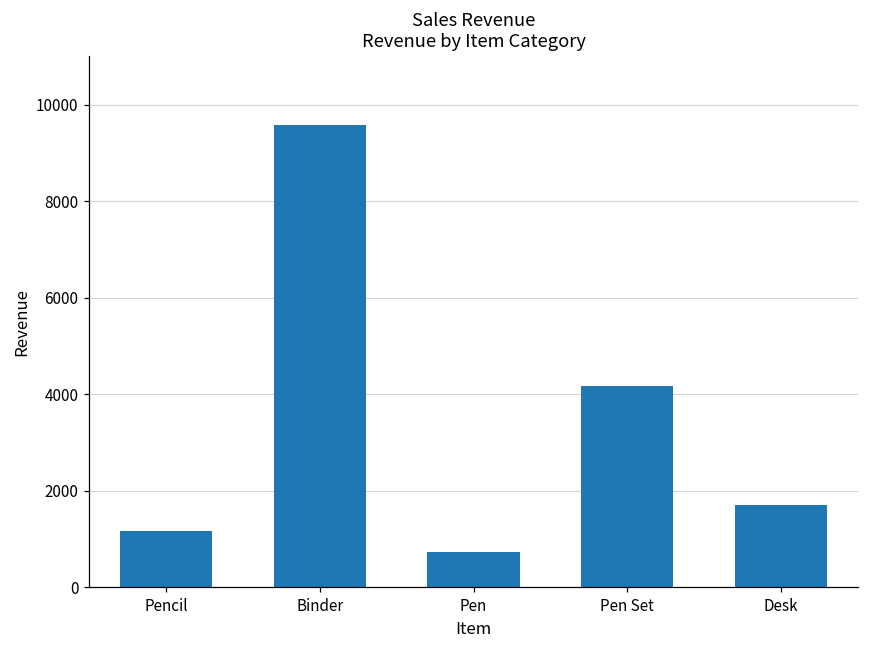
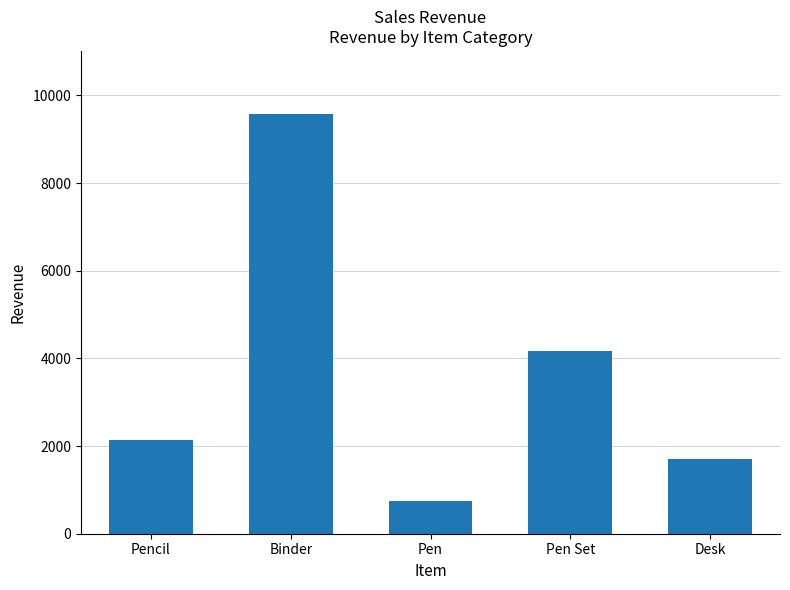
  {
-   "Pencil": 1200,
+   "Pencil": 2100,
    "Binder": 9600,
    "Pen": 700,
    "Pen Set": 4200,
    "Desk": 1700
  }
